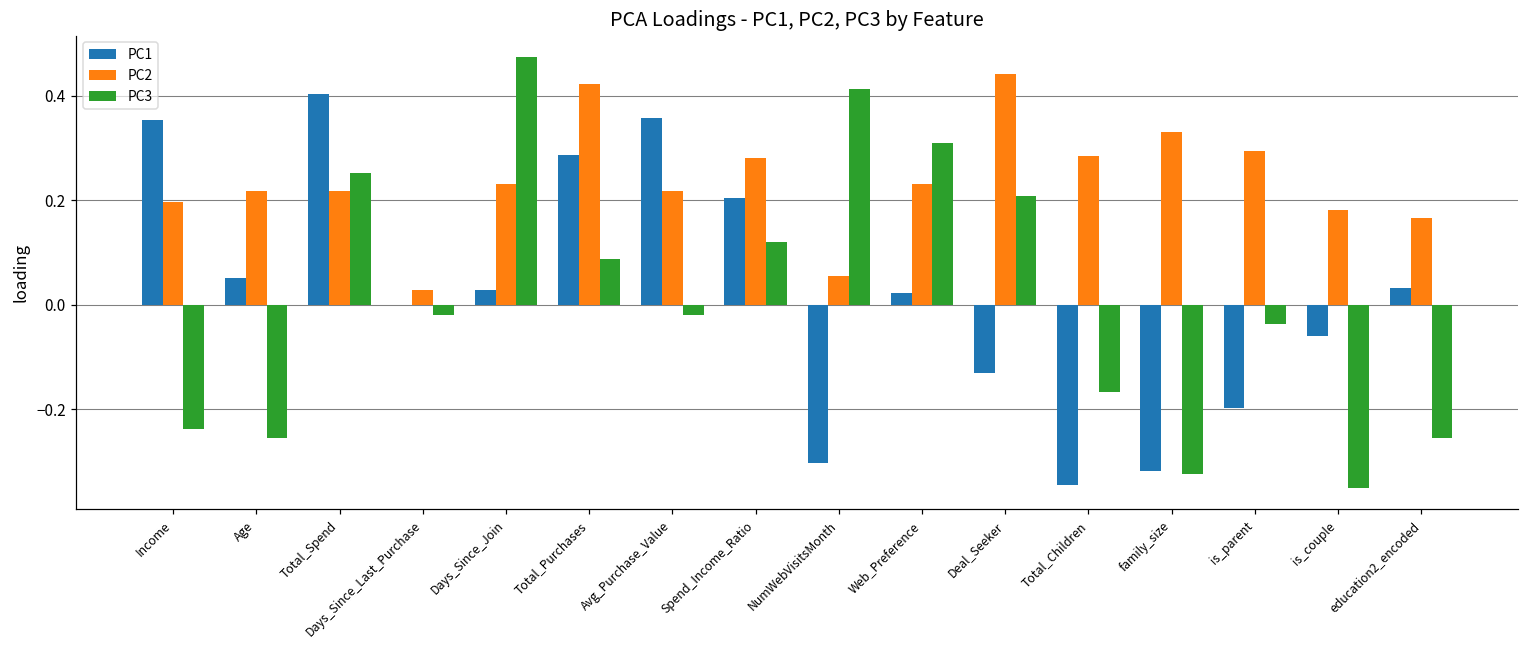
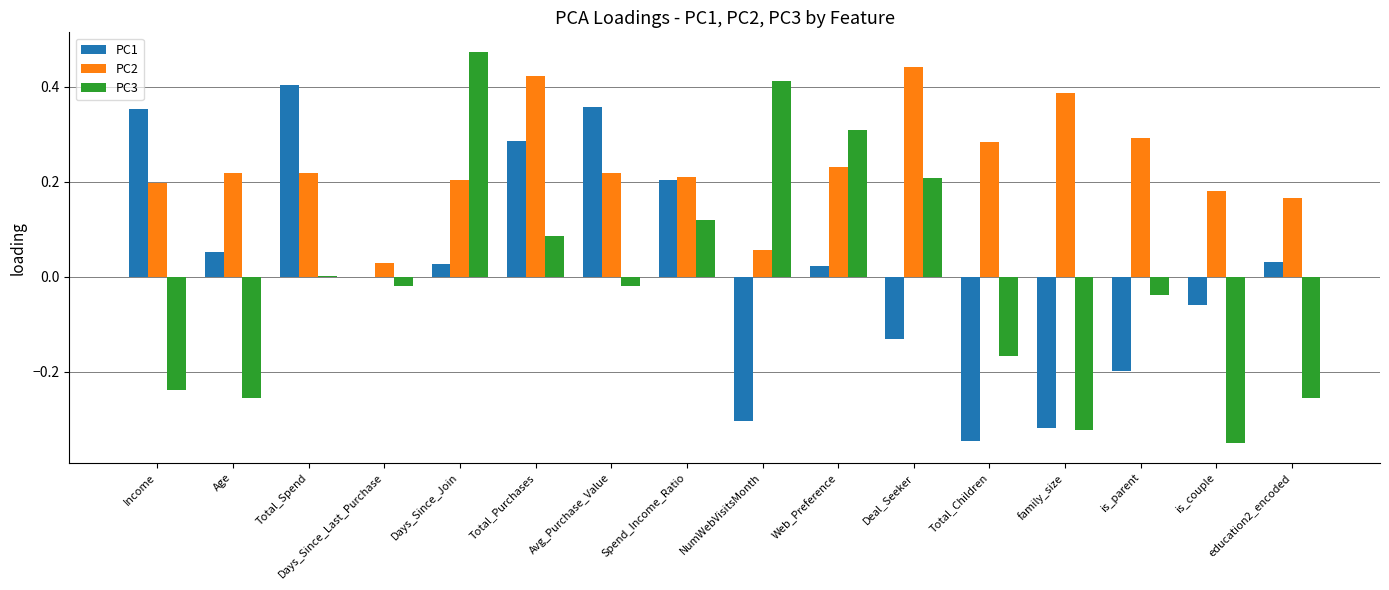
  {
    "PC1": {
      "Income": 0.35,
      "Age": 0.05,
      "Total_Spend": 0.40,
      "Days_Since_Join": 0.03,
      "Total_Purchases": 0.29,
      "Avg_Purchase_Value": 0.36,
      "Spend_Income_Ratio": 0.20,
      "NumWebVisitsMonth": -0.30,
      "Web_Preference": 0.02,
      "Deal_Seeker": -0.13,
      "Total_Children": -0.35,
      "family_size": -0.32,
      "is_parent": -0.20,
      "is_couple": -0.06,
      "education2_encoded": 0.03
    },
    "PC2": {
      "Income": 0.20,
      "Age": 0.22,
      "Total_Spend": 0.22,
      "Days_Since_Last_Purchase": 0.03,
-     "Days_Since_Join": 0.23,
+     "Days_Since_Join": 0.20,
      "Total_Purchases": 0.42,
      "Avg_Purchase_Value": 0.22,
-     "Spend_Income_Ratio": 0.28,
+     "Spend_Income_Ratio": 0.21,
      "NumWebVisitsMonth": 0.06,
      "Web_Preference": 0.23,
      "Deal_Seeker": 0.44,
      "Total_Children": 0.28,
-     "family_size": 0.33,
+     "family_size": 0.39,
      "is_parent": 0.29,
      "is_couple": 0.18,
      "education2_encoded": 0.17
    },
    "PC3": {
      "Income": -0.24,
      "Age": -0.26,
-     "Total_Spend": 0.25,
+     "Total_Spend": 0.00,
      "Days_Since_Last_Purchase": -0.02,
      "Days_Since_Join": 0.47,
      "Total_Purchases": 0.09,
      "Avg_Purchase_Value": -0.02,
      "Spend_Income_Ratio": 0.12,
      "NumWebVisitsMonth": 0.41,
      "Web_Preference": 0.31,
      "Deal_Seeker": 0.21,
      "Total_Children": -0.17,
      "family_size": -0.32,
      "is_parent": -0.04,
      "is_couple": -0.35,
      "education2_encoded": -0.26
    }
  }
